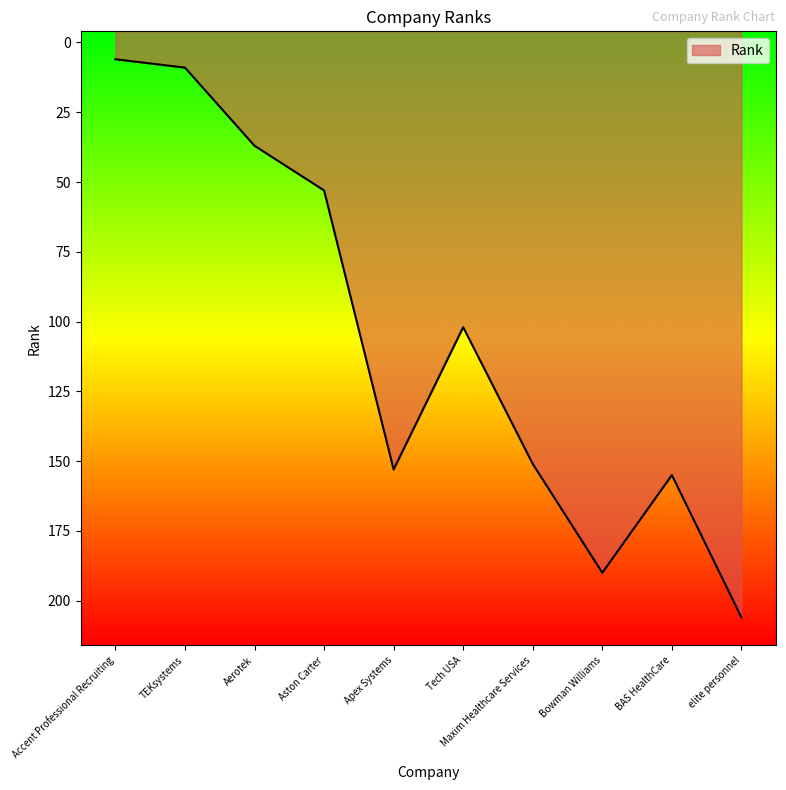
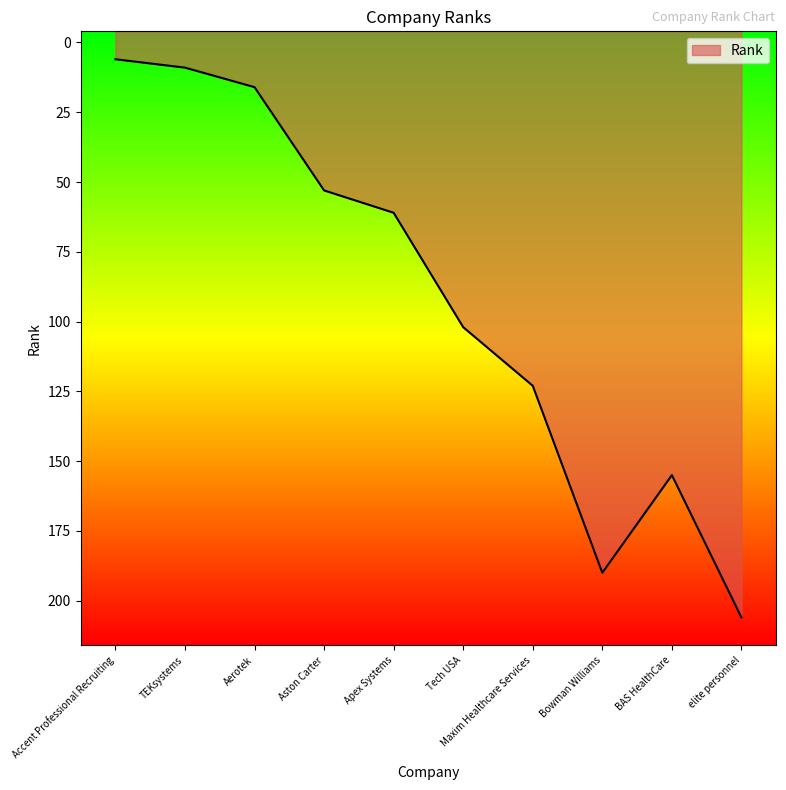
  {
    "Accent Professional Recruiting": 6,
    "TEKsystems": 9,
-   "Aerotek": 37,
+   "Aerotek": 16,
    "Aston Carter": 53,
-   "Apex Systems": 153,
+   "Apex Systems": 61,
    "Tech USA": 102,
-   "Maxim Healthcare Services": 151,
+   "Maxim Healthcare Services": 123,
    "Bowman Williams": 190,
    "BAS HealthCare": 155,
    "elite personnel": 206
  }
